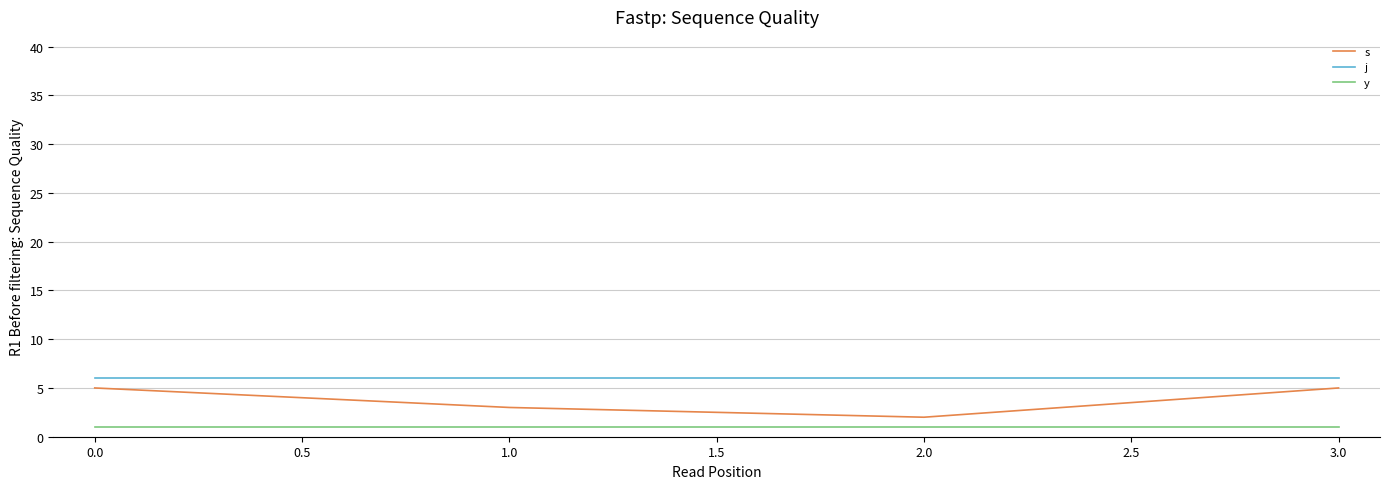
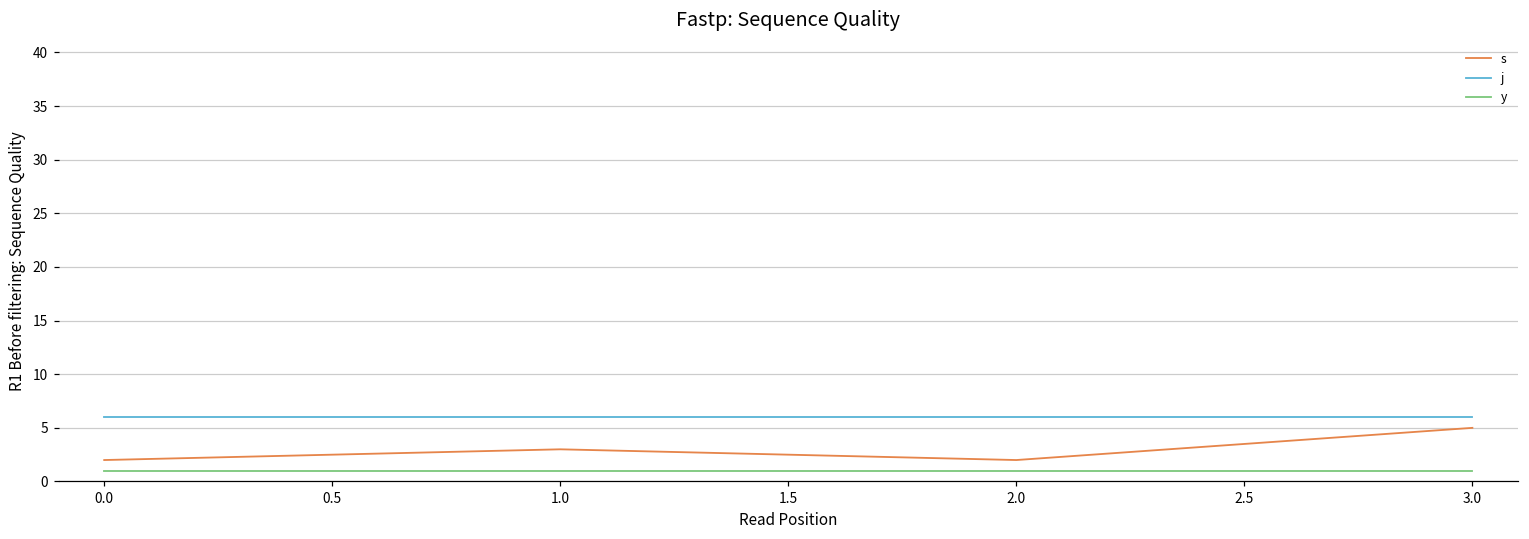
  {
    "s": {
-     "0.0": 5,
+     "0.0": 2,
      "1.0": 3,
      "2.0": 2,
      "3.0": 5
    },
    "j": {
      "0.0": 6,
      "1.0": 6,
      "2.0": 6,
      "3.0": 6
    },
    "y": {
      "0.0": 1,
      "1.0": 1,
      "2.0": 1,
      "3.0": 1
    }
  }
